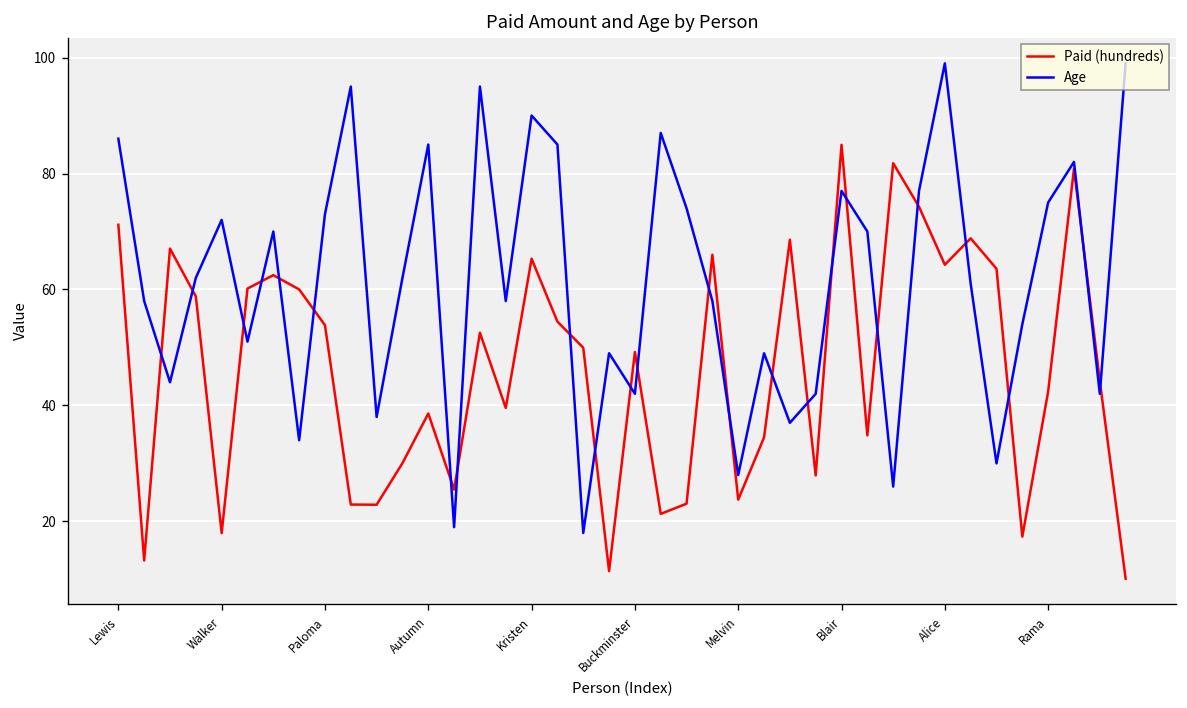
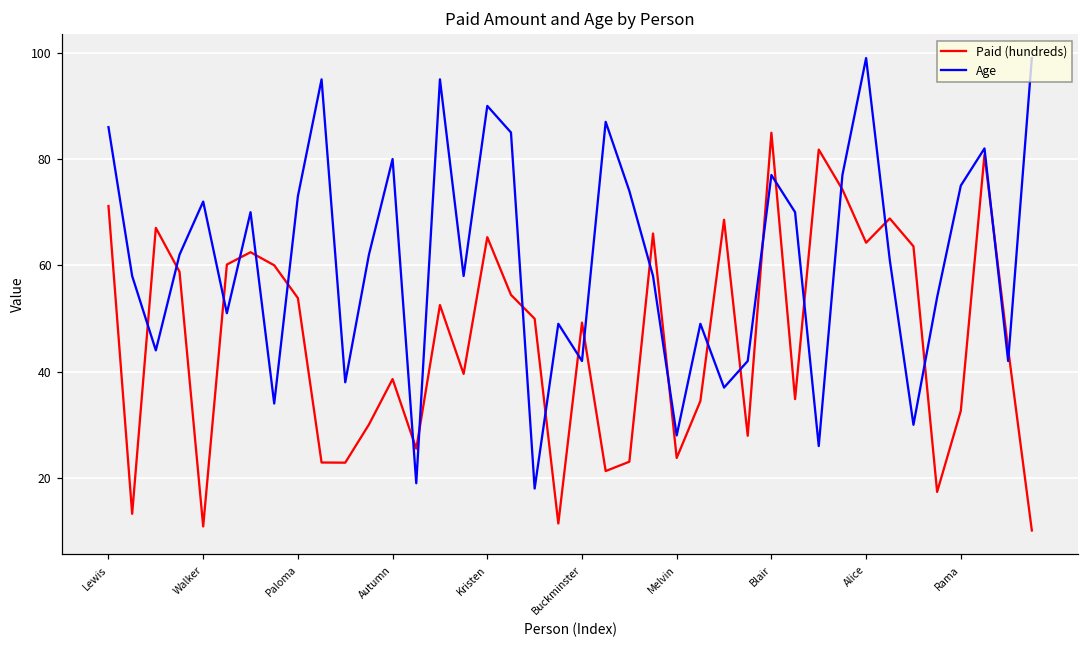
  {
    "Paid (hundreds)": {
      "Lewis": 71,
-     "Walker": 18,
+     "Walker": 11,
      "Paloma": 54,
      "Autumn": 39,
      "Kristen": 65,
      "Buckminster": 49,
      "Melvin": 24,
      "Blair": 85,
      "Alice": 64,
-     "Rama": 42
+     "Rama": 33
    },
    "Age": {
      "Lewis": 86,
      "Walker": 72,
      "Paloma": 73,
-     "Autumn": 85,
+     "Autumn": 80,
      "Kristen": 90,
      "Buckminster": 42,
      "Melvin": 28,
      "Blair": 77,
      "Alice": 99,
      "Rama": 75
    }
  }
